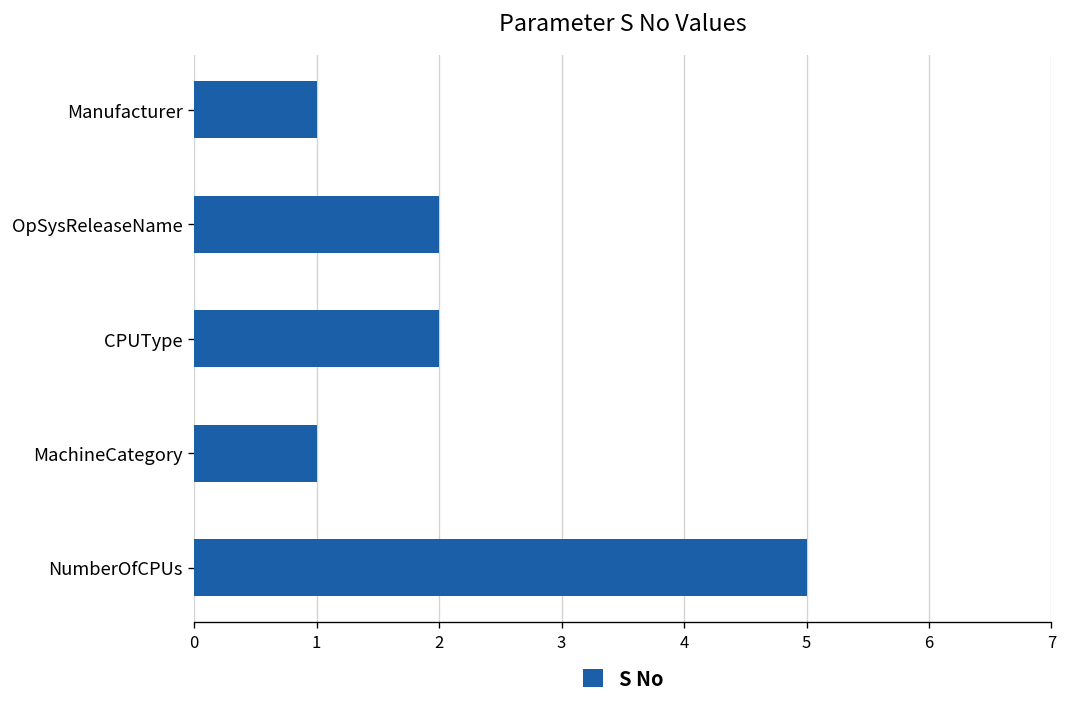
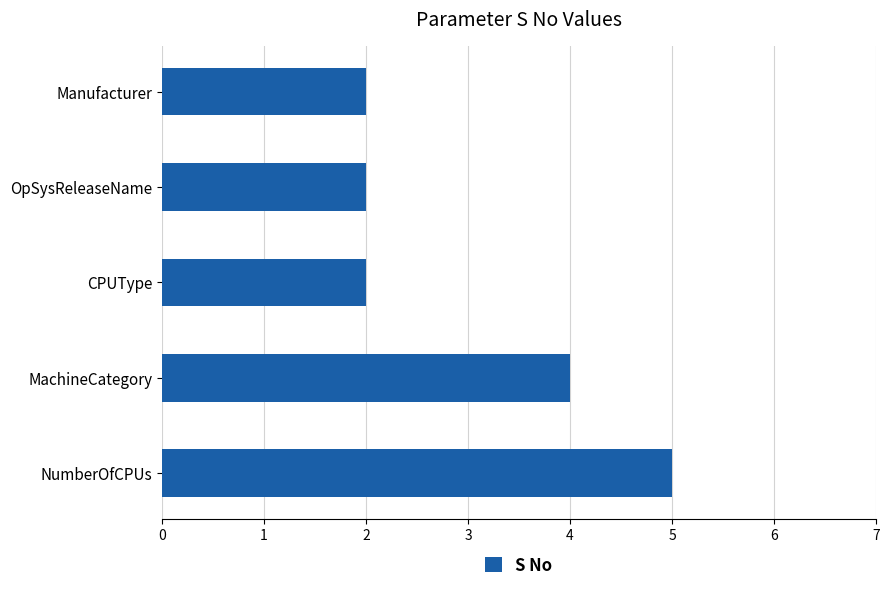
  {
-   "Manufacturer": 1,
+   "Manufacturer": 2,
    "OpSysReleaseName": 2,
    "CPUType": 2,
-   "MachineCategory": 1,
+   "MachineCategory": 4,
    "NumberOfCPUs": 5
  }
